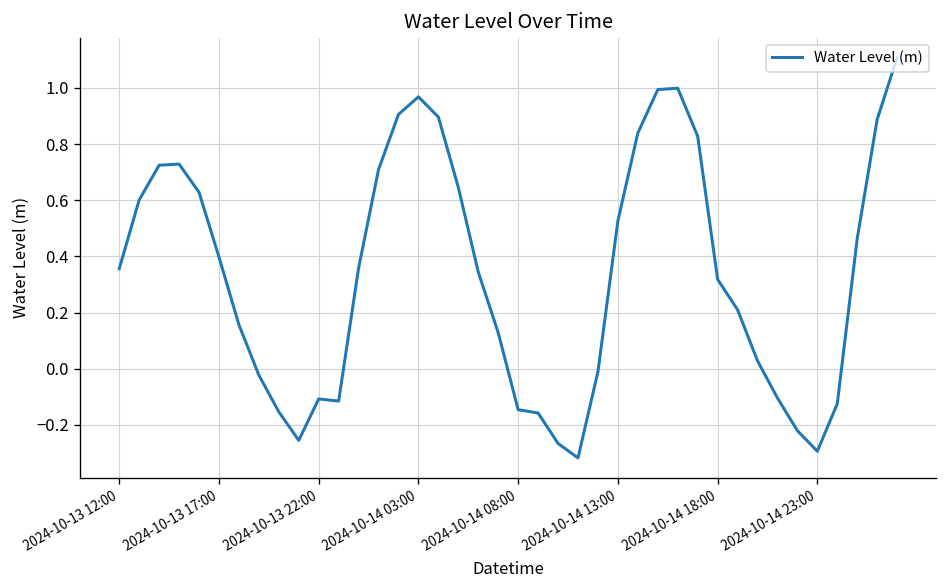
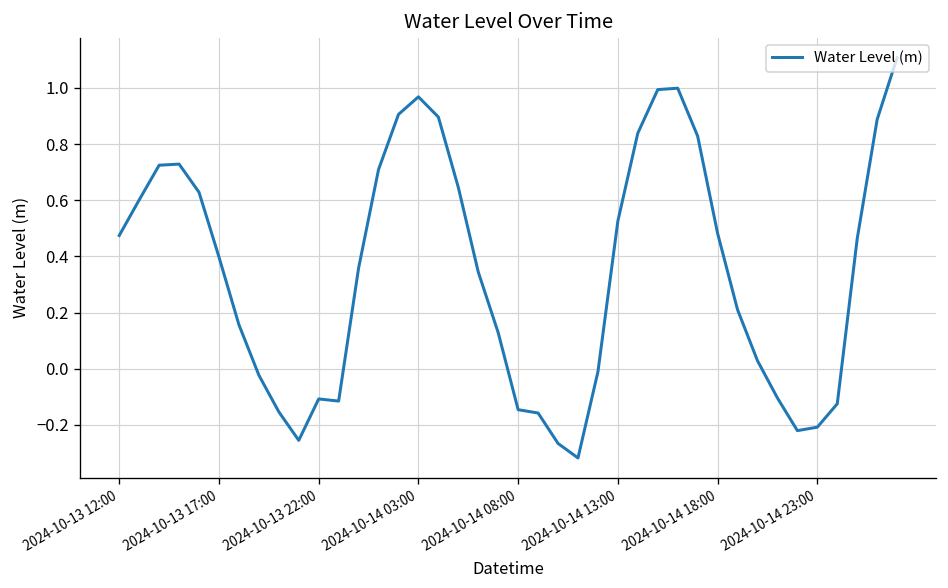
  {
-   "2024-10-13 12:00": 0.36,
+   "2024-10-13 12:00": 0.47,
    "2024-10-13 17:00": 0.40,
    "2024-10-13 22:00": -0.11,
    "2024-10-14 03:00": 0.97,
    "2024-10-14 08:00": -0.15,
    "2024-10-14 13:00": 0.53,
-   "2024-10-14 18:00": 0.32,
-   "2024-10-14 23:00": -0.29
+   "2024-10-14 18:00": 0.48,
+   "2024-10-14 23:00": -0.21
  }
